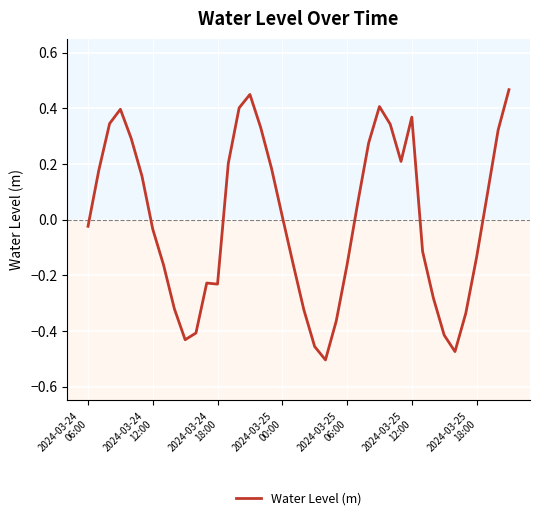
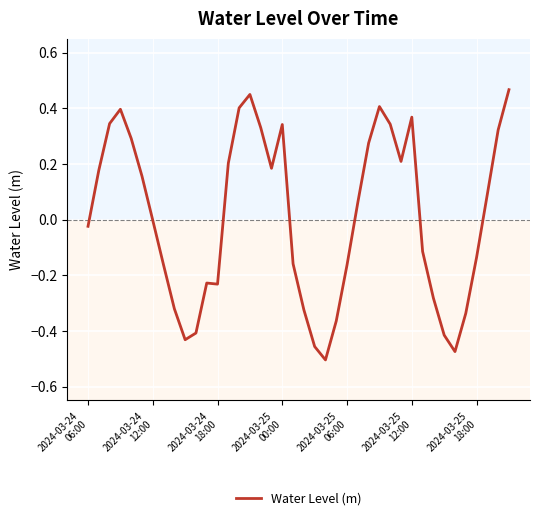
  {
    "2024-03-24 06:00": -0.02,
-   "2024-03-24 12:00": -0.03,
+   "2024-03-24 12:00": 0.00,
    "2024-03-24 18:00": -0.23,
-   "2024-03-25 00:00": 0.01,
+   "2024-03-25 00:00": 0.34,
    "2024-03-25 06:00": -0.16,
    "2024-03-25 12:00": 0.37,
    "2024-03-25 18:00": -0.14
  }
